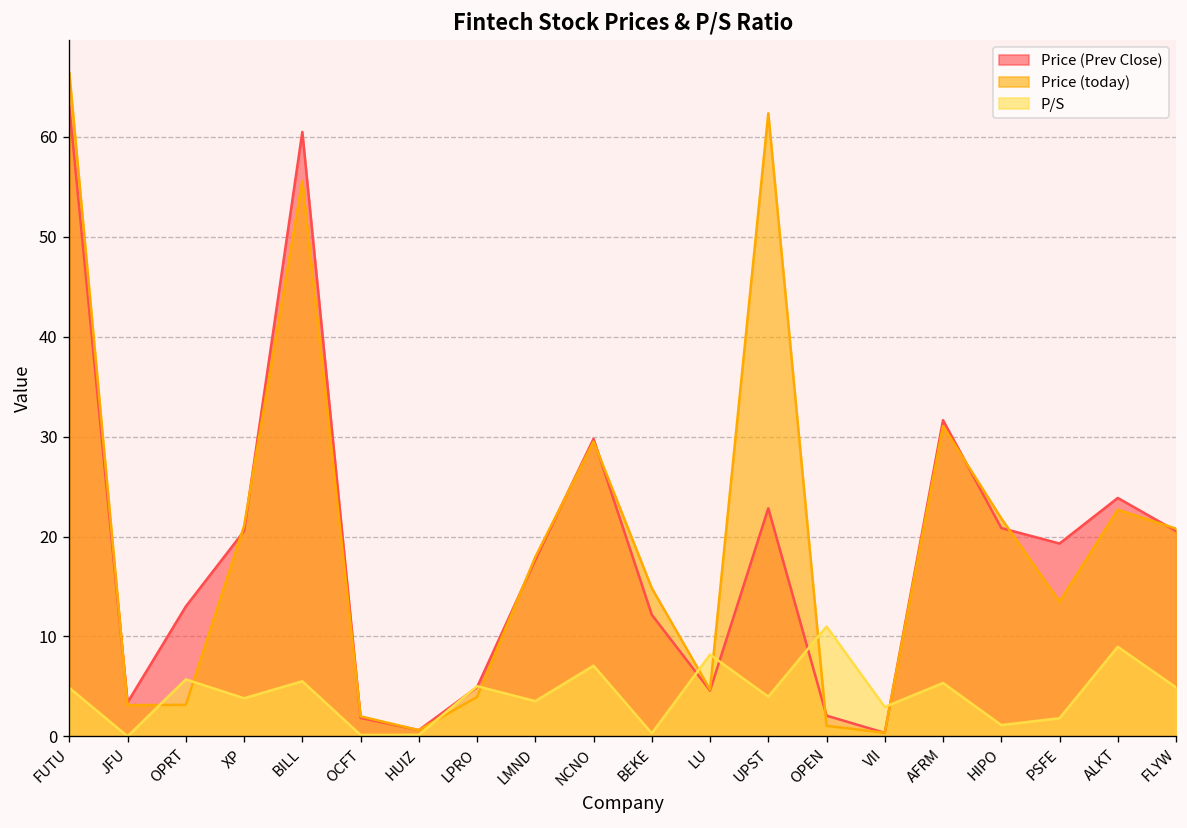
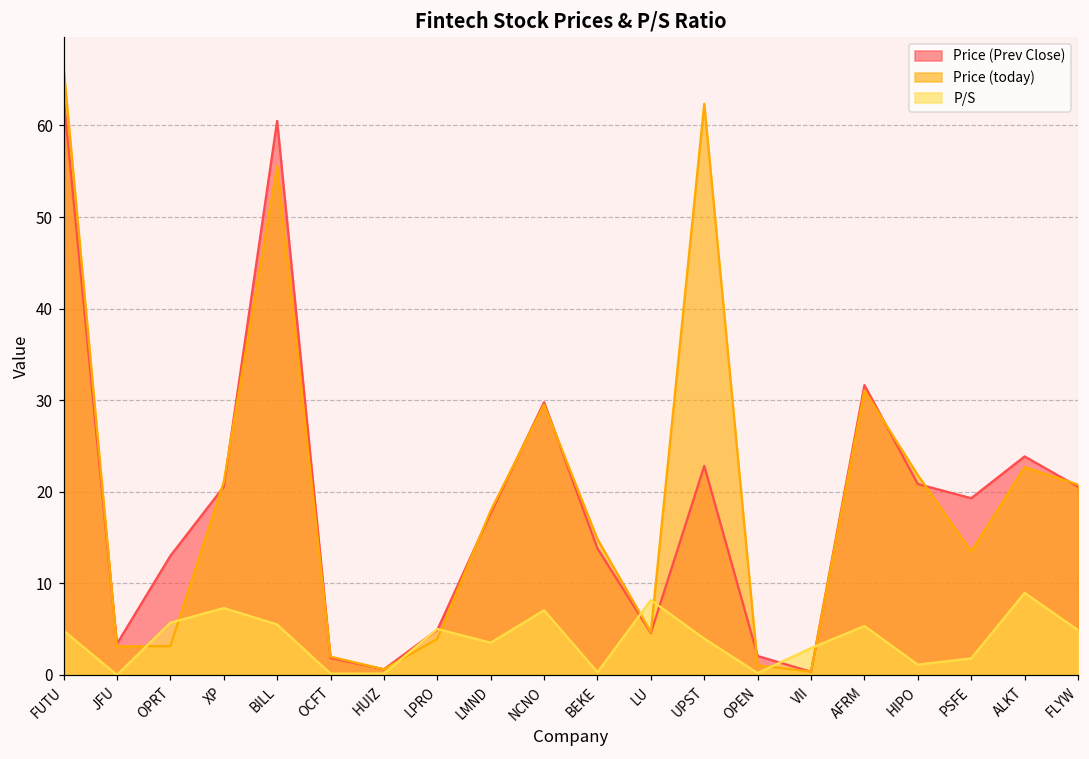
  {
    "Price (Prev Close)": {
      "FUTU": 63,
      "OPRT": 13,
      "XP": 21,
      "BILL": 61,
-     "BEKE": 12,
+     "BEKE": 14,
      "UPST": 23,
      "OPEN": 2,
      "AFRM": 32,
      "HIPO": 21,
      "PSFE": 19,
      "ALKT": 24
    },
    "Price (today)": {
      "FUTU": 66,
      "OPRT": 3,
      "XP": 21,
      "BILL": 56,
      "LPRO": 4,
      "BEKE": 15,
      "UPST": 62,
      "OPEN": 1,
      "AFRM": 31,
      "HIPO": 22,
      "PSFE": 13,
      "ALKT": 23
    },
    "P/S": {
      "FUTU": 5,
      "JFU": 0,
      "OPRT": 6,
-     "XP": 4,
+     "XP": 7,
      "BILL": 6,
      "OCFT": 0,
      "HUIZ": 0,
      "LMND": 4,
      "NCNO": 7,
      "BEKE": 0,
      "LU": 8,
      "UPST": 4,
-     "OPEN": 11,
+     "OPEN": 0,
      "VII": 3,
      "AFRM": 5,
      "HIPO": 1,
      "PSFE": 2,
      "ALKT": 9,
      "FLYW": 5
    }
  }
